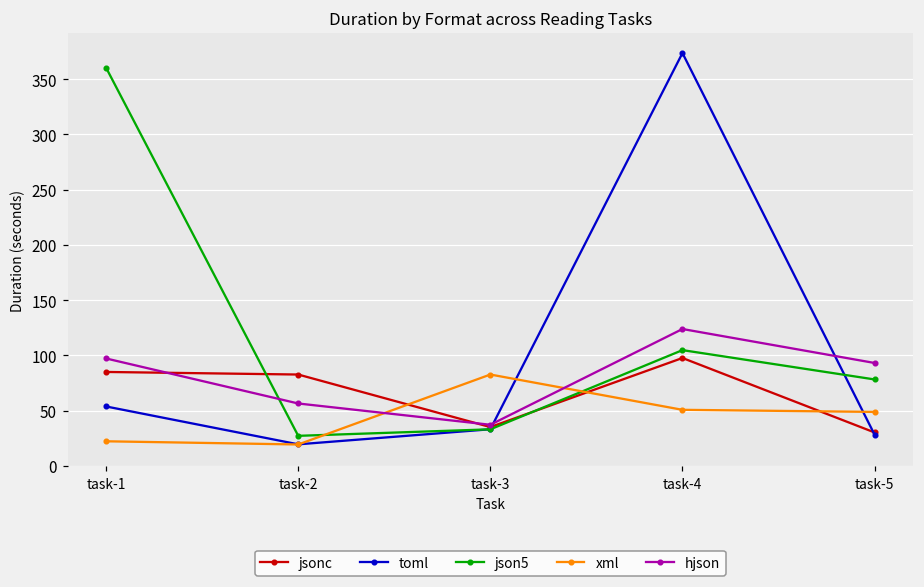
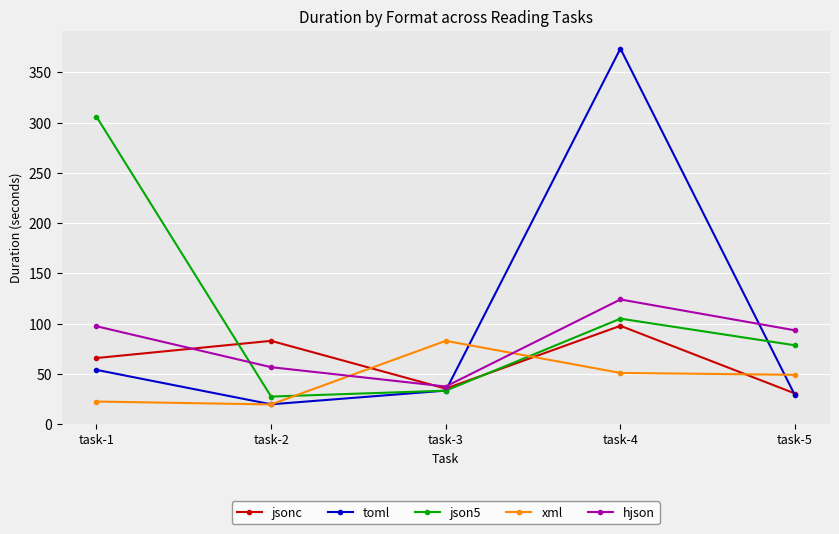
  {
    "jsonc": {
-     "task-1": 85,
+     "task-1": 66,
      "task-2": 83,
      "task-4": 98
    },
    "toml": {
      "task-1": 54,
      "task-4": 374
    },
    "json5": {
-     "task-1": 360,
+     "task-1": 306,
      "task-2": 27,
      "task-4": 105,
      "task-5": 78
    },
    "xml": {
      "task-1": 22,
      "task-3": 83,
      "task-4": 51,
      "task-5": 49
    },
    "hjson": {
      "task-1": 97,
      "task-2": 57,
      "task-4": 124,
      "task-5": 93
    }
  }
